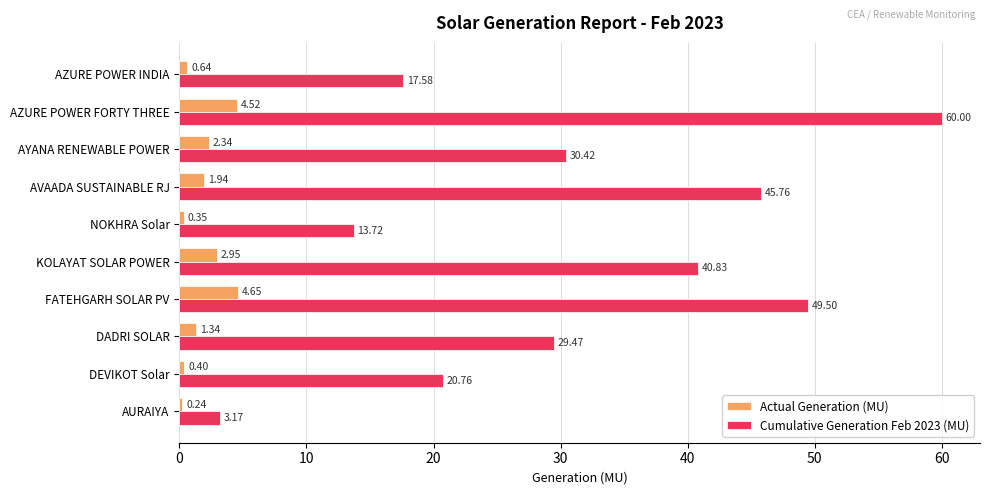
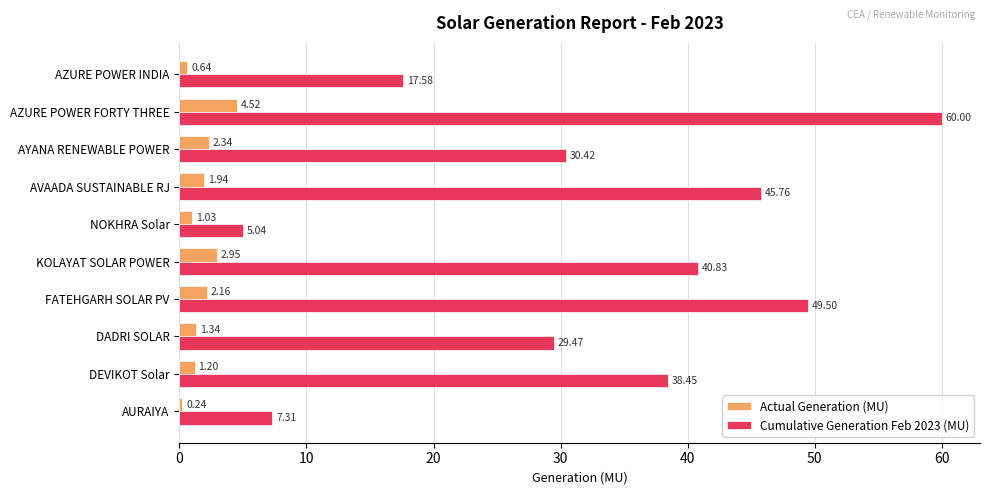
  {
    "Actual Generation (MU)": {
      "AZURE POWER INDIA": 0.64,
      "AZURE POWER FORTY THREE": 4.52,
      "AYANA RENEWABLE POWER": 2.34,
      "AVAADA SUSTAINABLE RJ": 1.94,
-     "NOKHRA Solar": 0.35,
+     "NOKHRA Solar": 1.03,
      "KOLAYAT SOLAR POWER": 2.95,
-     "FATEHGARH SOLAR PV": 4.65,
+     "FATEHGARH SOLAR PV": 2.16,
      "DADRI SOLAR": 1.34,
-     "DEVIKOT Solar": 0.40,
+     "DEVIKOT Solar": 1.20,
      "AURAIYA": 0.24
    },
    "Cumulative Generation Feb 2023 (MU)": {
      "AZURE POWER INDIA": 17.58,
      "AZURE POWER FORTY THREE": 60.00,
      "AYANA RENEWABLE POWER": 30.42,
      "AVAADA SUSTAINABLE RJ": 45.76,
-     "NOKHRA Solar": 13.72,
+     "NOKHRA Solar": 5.04,
      "KOLAYAT SOLAR POWER": 40.83,
      "FATEHGARH SOLAR PV": 49.50,
      "DADRI SOLAR": 29.47,
-     "DEVIKOT Solar": 20.76,
-     "AURAIYA": 3.17
+     "DEVIKOT Solar": 38.45,
+     "AURAIYA": 7.31
    }
  }
